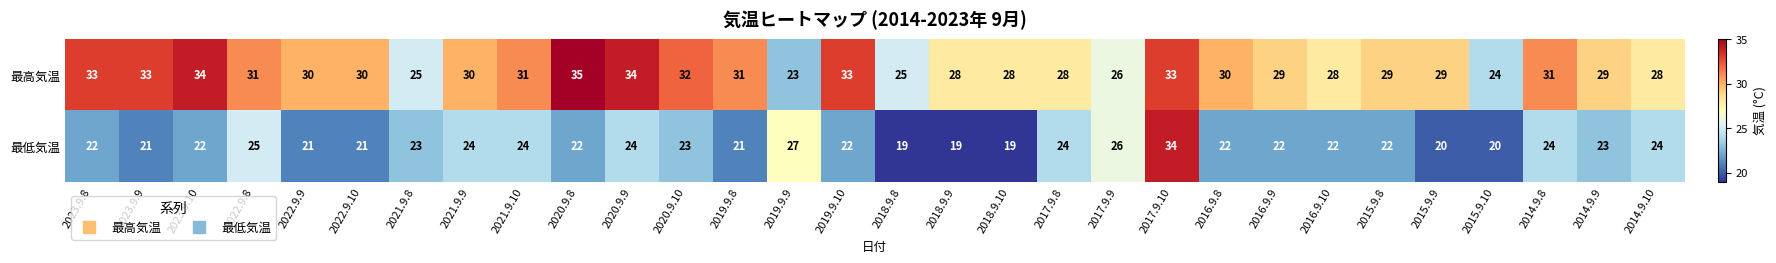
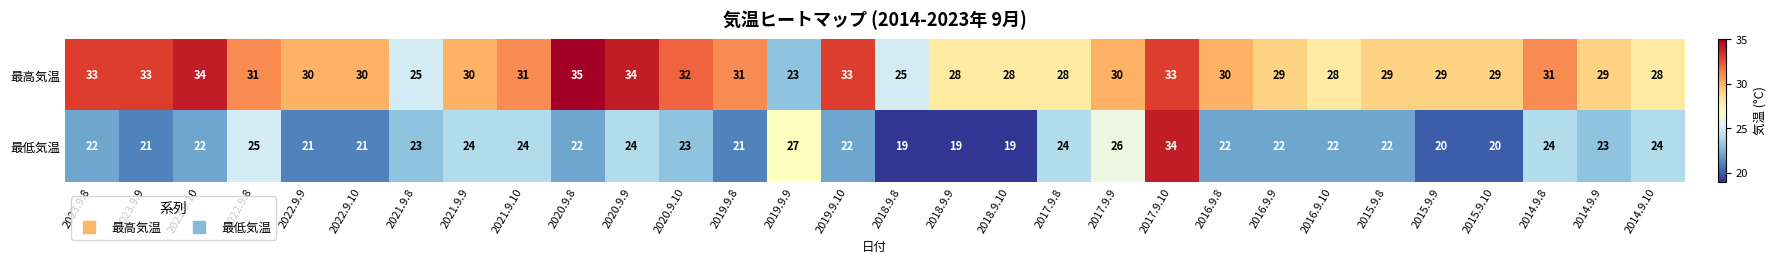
  {
    "最高気温": {
      "2023.9.8": 33,
      "2023.9.9": 33,
      "2023.9.10": 34,
      "2022.9.8": 31,
      "2022.9.9": 30,
      "2022.9.10": 30,
      "2021.9.8": 25,
      "2021.9.9": 30,
      "2021.9.10": 31,
      "2020.9.8": 35,
      "2020.9.9": 34,
      "2020.9.10": 32,
      "2019.9.8": 31,
      "2019.9.9": 23,
      "2019.9.10": 33,
      "2018.9.8": 25,
      "2018.9.9": 28,
      "2018.9.10": 28,
      "2017.9.8": 28,
-     "2017.9.9": 26,
+     "2017.9.9": 30,
      "2017.9.10": 33,
      "2016.9.8": 30,
      "2016.9.9": 29,
      "2016.9.10": 28,
      "2015.9.8": 29,
      "2015.9.9": 29,
-     "2015.9.10": 24,
+     "2015.9.10": 29,
      "2014.9.8": 31,
      "2014.9.9": 29,
      "2014.9.10": 28
    },
    "最低気温": {
      "2023.9.8": 22,
      "2023.9.9": 21,
      "2023.9.10": 22,
      "2022.9.8": 25,
      "2022.9.9": 21,
      "2022.9.10": 21,
      "2021.9.8": 23,
      "2021.9.9": 24,
      "2021.9.10": 24,
      "2020.9.8": 22,
      "2020.9.9": 24,
      "2020.9.10": 23,
      "2019.9.8": 21,
      "2019.9.9": 27,
      "2019.9.10": 22,
      "2018.9.8": 19,
      "2018.9.9": 19,
      "2018.9.10": 19,
      "2017.9.8": 24,
      "2017.9.9": 26,
      "2017.9.10": 34,
      "2016.9.8": 22,
      "2016.9.9": 22,
      "2016.9.10": 22,
      "2015.9.8": 22,
      "2015.9.9": 20,
      "2015.9.10": 20,
      "2014.9.8": 24,
      "2014.9.9": 23,
      "2014.9.10": 24
    }
  }
